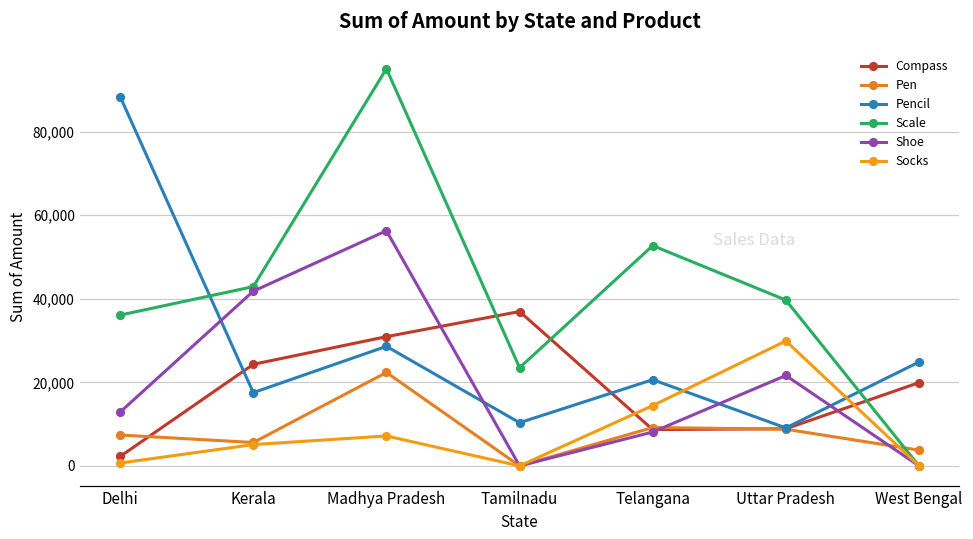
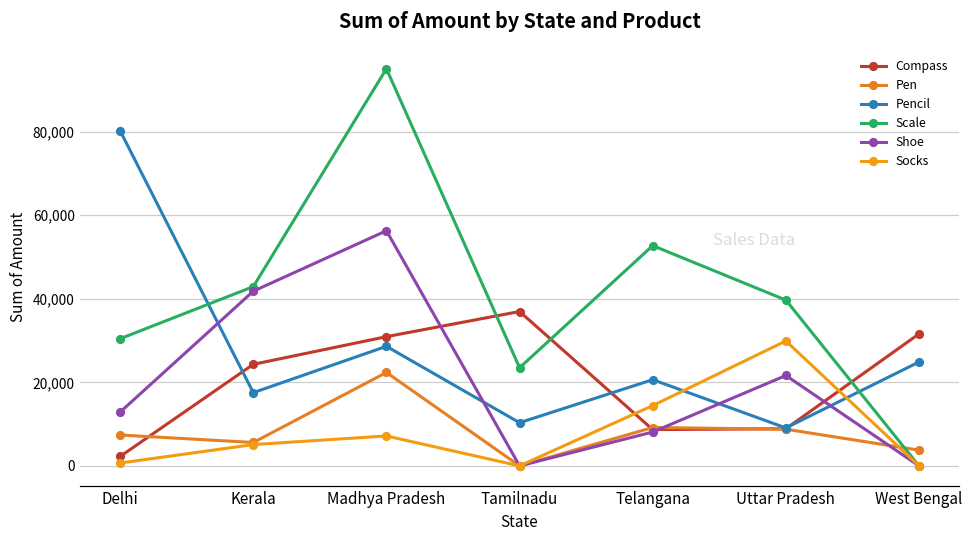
  {
    "Compass": {
      "Delhi": "2,000",
      "Kerala": "24,000",
      "Madhya Pradesh": "31,000",
      "Tamilnadu": "37,000",
-     "West Bengal": "20,000"
+     "West Bengal": "32,000"
    },
    "Pencil": {
-     "Delhi": "88,000",
+     "Delhi": "80,000",
      "Kerala": "18,000",
      "Madhya Pradesh": "29,000",
      "Tamilnadu": "10,000",
      "Telangana": "21,000",
      "West Bengal": "25,000"
    },
    "Scale": {
-     "Delhi": "36,000",
+     "Delhi": "30,000",
      "Kerala": "43,000",
      "Madhya Pradesh": "95,000",
      "Tamilnadu": "23,000",
      "Telangana": "53,000",
      "Uttar Pradesh": "40,000"
    },
    "Shoe": {
      "Delhi": "13,000",
      "Kerala": "42,000",
      "Madhya Pradesh": "56,000",
      "Uttar Pradesh": "22,000"
    }
  }
